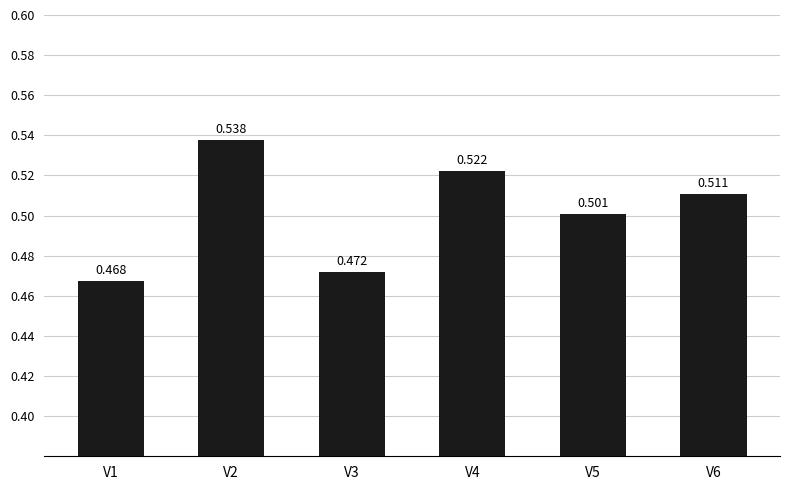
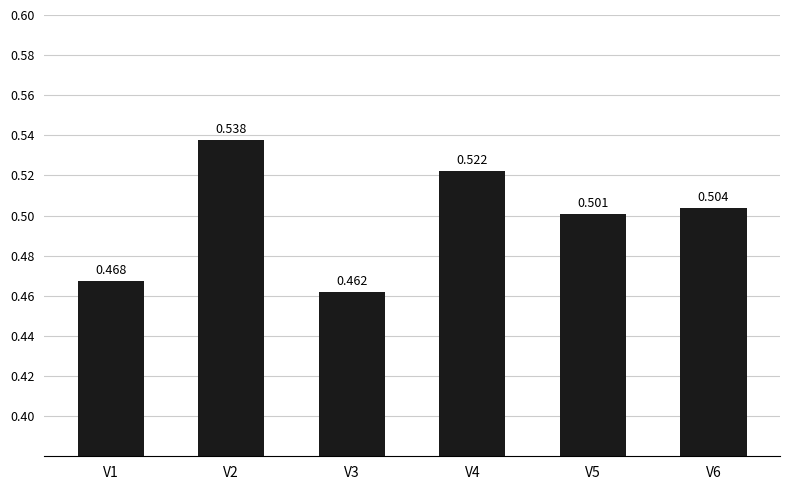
  {
    "V1": 0.468,
    "V2": 0.538,
-   "V3": 0.472,
+   "V3": 0.462,
    "V4": 0.522,
    "V5": 0.501,
-   "V6": 0.511
+   "V6": 0.504
  }
